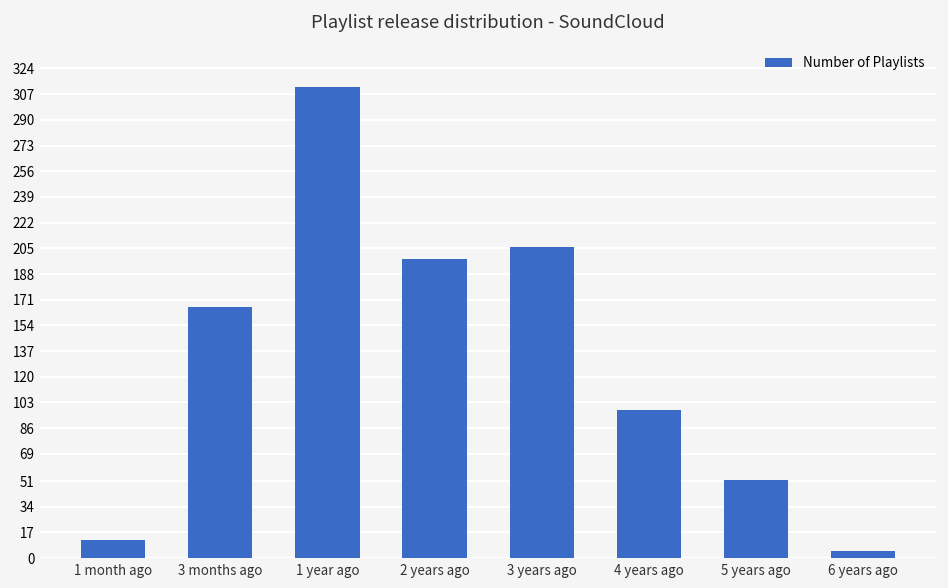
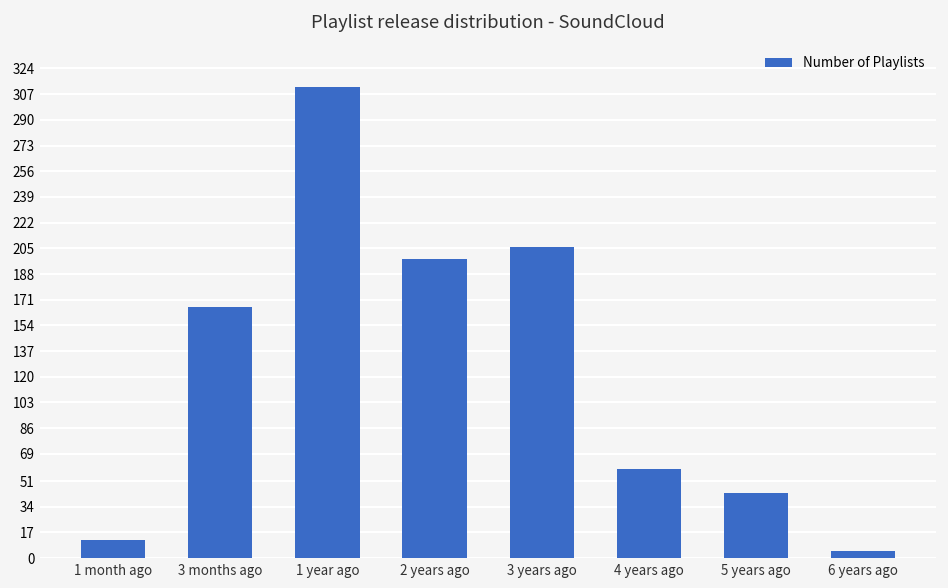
  {
    "1 month ago": 12,
    "3 months ago": 166,
    "1 year ago": 312,
    "2 years ago": 198,
    "3 years ago": 206,
-   "4 years ago": 98,
-   "5 years ago": 52,
+   "4 years ago": 59,
+   "5 years ago": 43,
    "6 years ago": 5
  }
